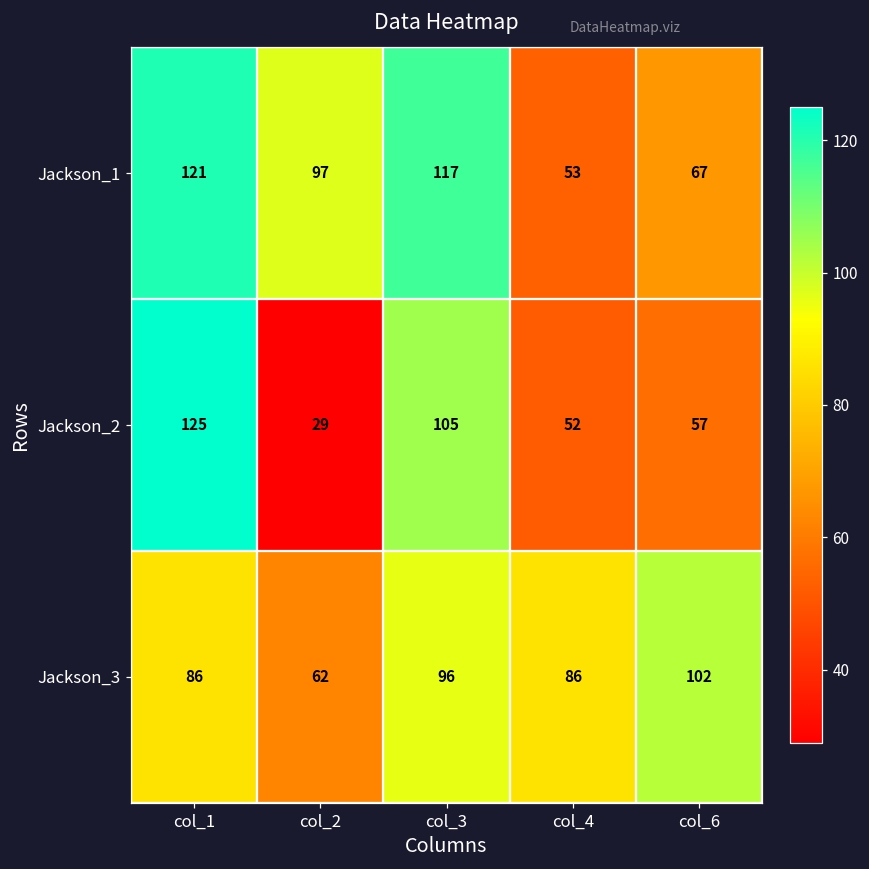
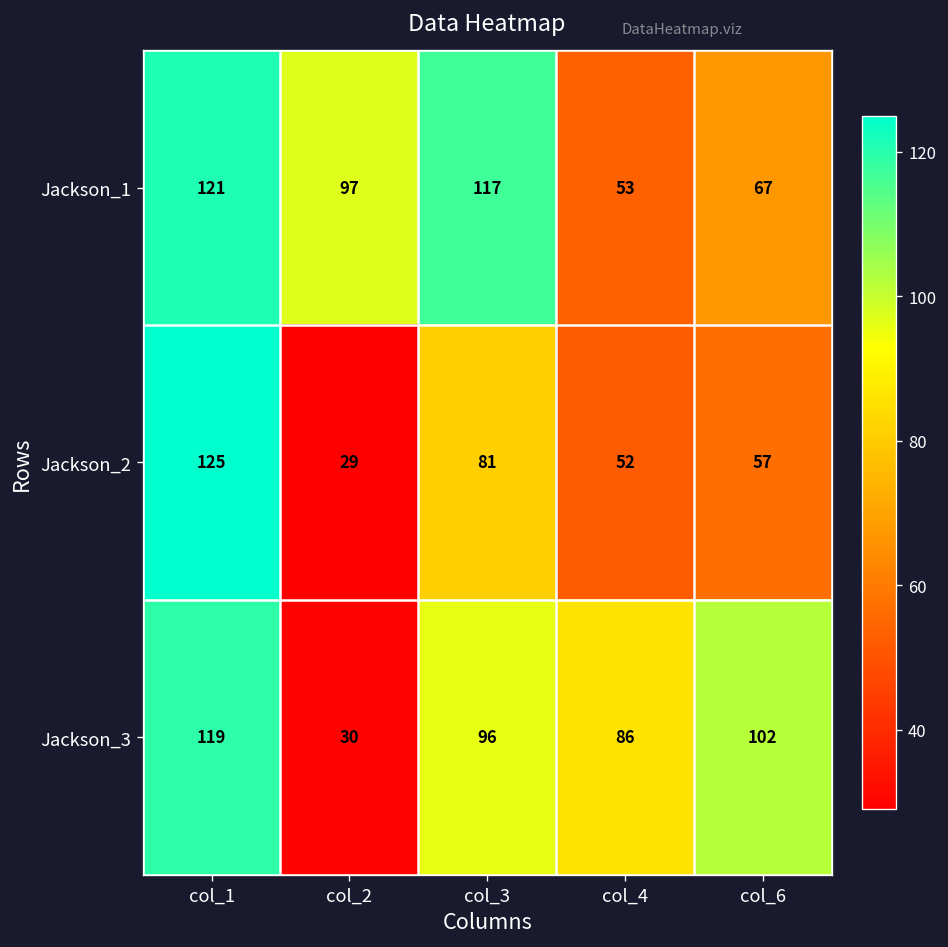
  {
    "Jackson_1": {
      "col_1": 121,
      "col_2": 97,
      "col_3": 117,
      "col_4": 53,
      "col_6": 67
    },
    "Jackson_2": {
      "col_1": 125,
      "col_2": 29,
-     "col_3": 105,
+     "col_3": 81,
      "col_4": 52,
      "col_6": 57
    },
    "Jackson_3": {
-     "col_1": 86,
-     "col_2": 62,
+     "col_1": 119,
+     "col_2": 30,
      "col_3": 96,
      "col_4": 86,
      "col_6": 102
    }
  }
